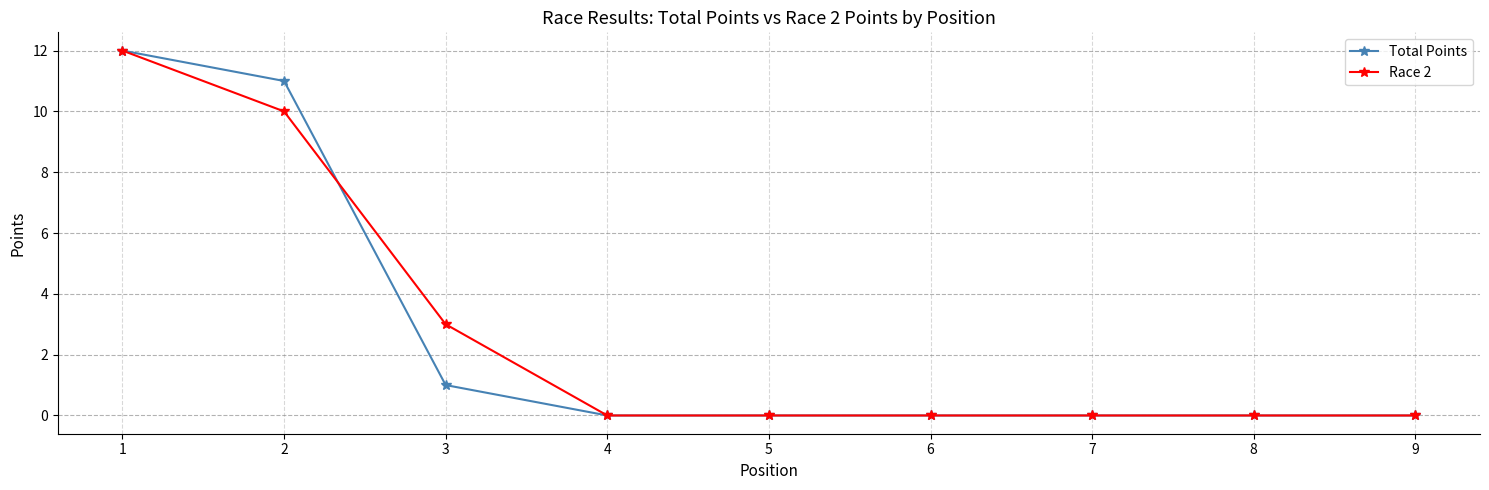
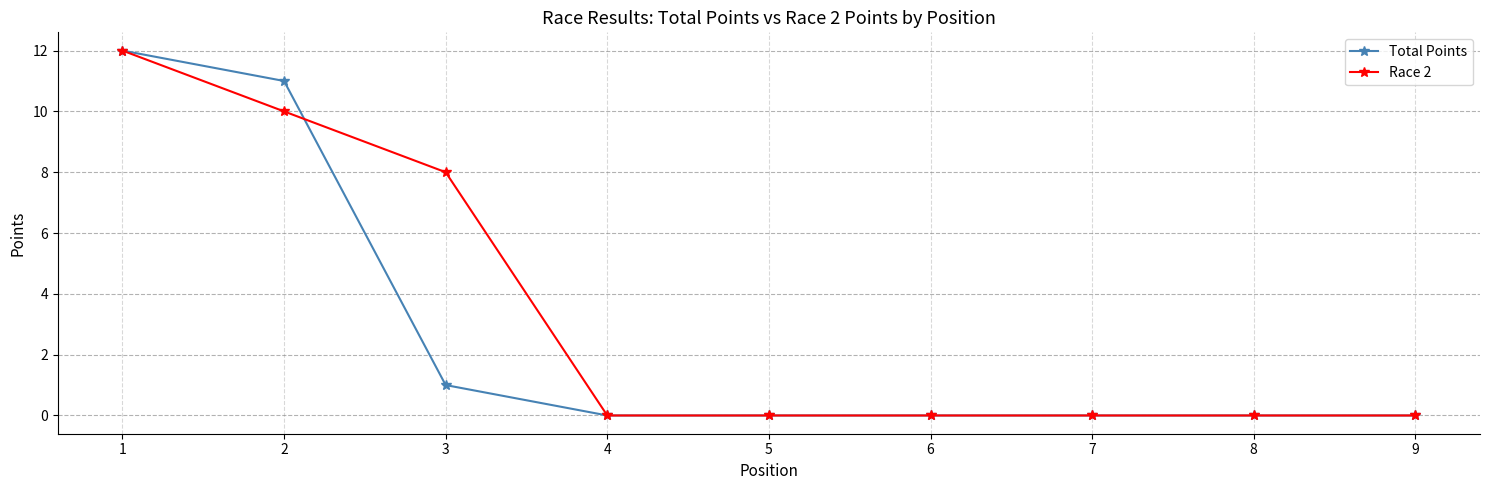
  {
    "Total Points": {
      "2": 11,
      "3": 1
    },
    "Race 2": {
      "2": 10,
-     "3": 3
+     "3": 8
    }
  }
